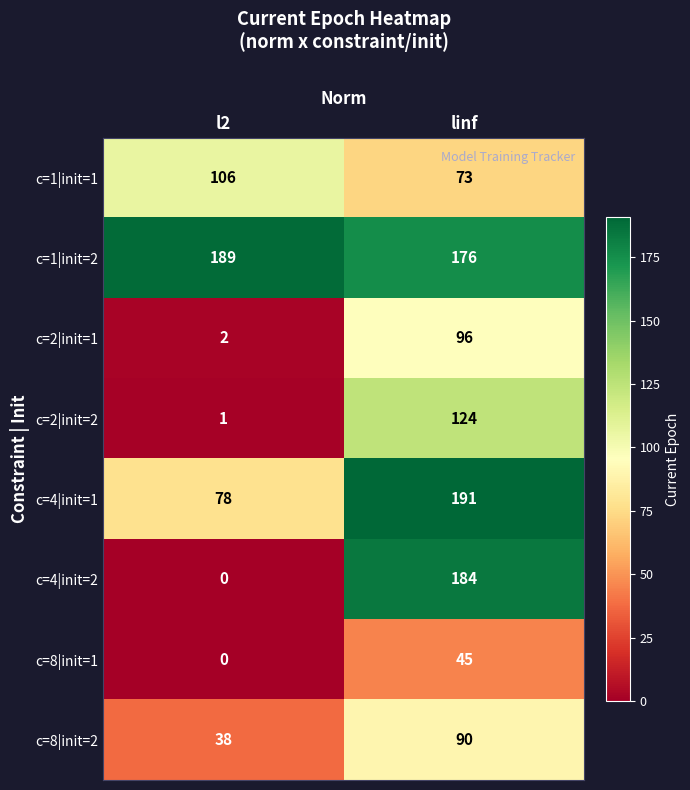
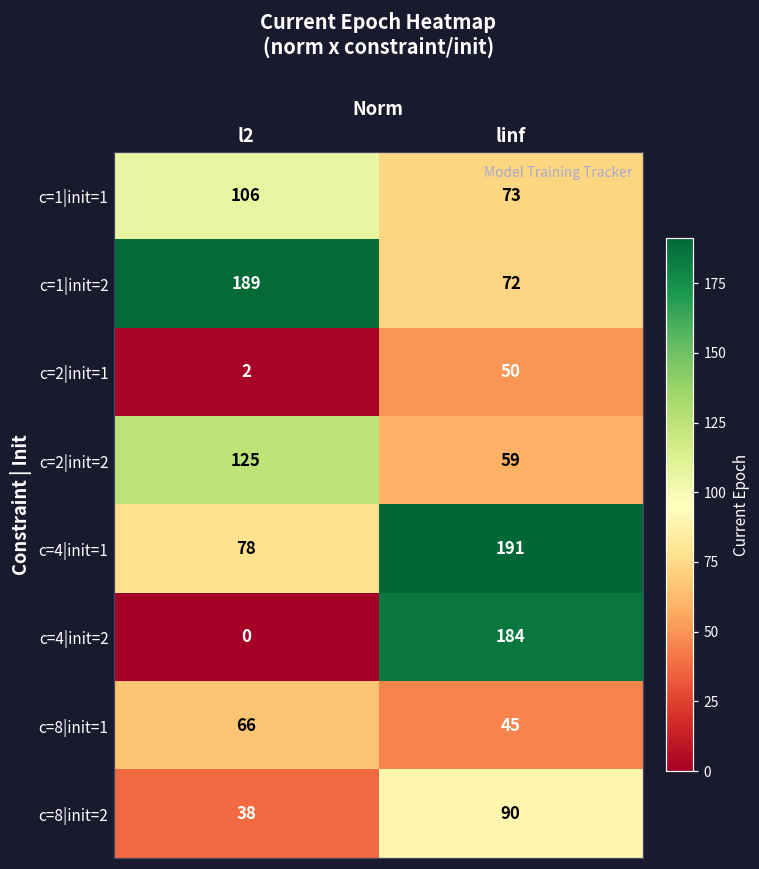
  {
    "c=1|init=1": {
      "l2": 106
    },
    "c=1|init=2": {
      "l2": 189,
-     "linf": 176
+     "linf": 72
    },
    "c=2|init=1": {
      "l2": 2,
-     "linf": 96
+     "linf": 50
    },
    "c=2|init=2": {
-     "l2": 1,
-     "linf": 124
+     "l2": 125,
+     "linf": 59
    },
    "c=4|init=1": {
      "l2": 78,
      "linf": 191
    },
    "c=4|init=2": {
      "l2": 0,
      "linf": 184
    },
    "c=8|init=1": {
-     "l2": 0,
+     "l2": 66,
      "linf": 45
    },
    "c=8|init=2": {
      "l2": 38,
      "linf": 90
    }
  }
